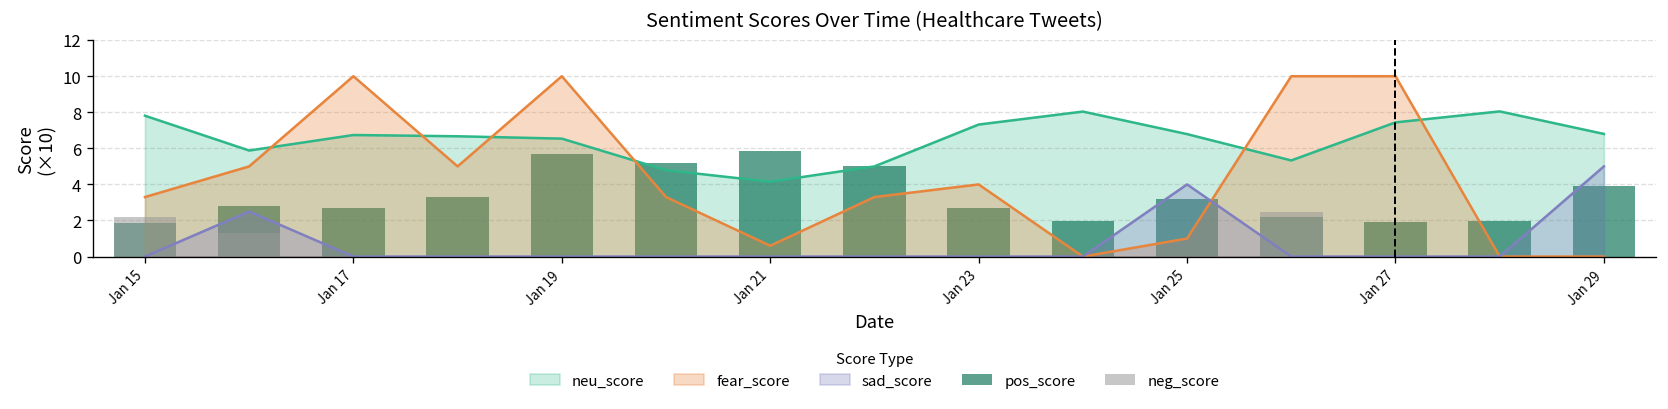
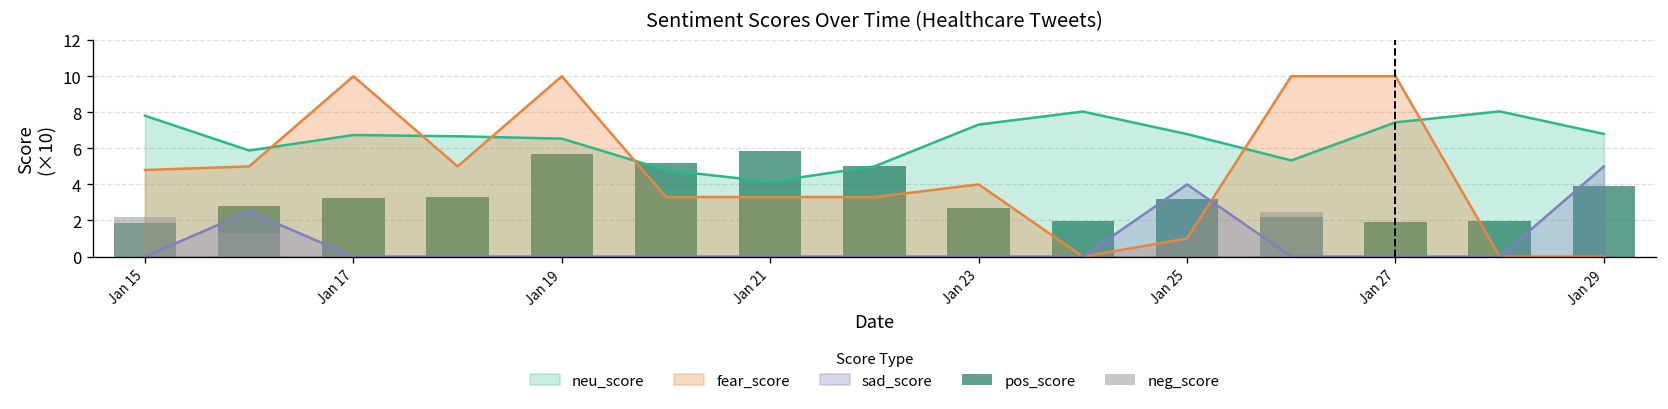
  {
    "pos_score": {
-     "Jan 17": 2.7,
+     "Jan 17": 3.3,
      "Jan 19": 5.7,
      "Jan 21": 5.9,
      "Jan 23": 2.7,
      "Jan 25": 3.2,
      "Jan 27": 1.9,
      "Jan 29": 3.9
    },
    "fear_score": {
-     "Jan 15": 3.3,
+     "Jan 15": 4.8,
      "Jan 17": 10.0,
      "Jan 19": 10.0,
-     "Jan 21": 0.6,
+     "Jan 21": 3.3,
      "Jan 23": 4.0,
      "Jan 25": 1.0,
      "Jan 27": 10.0,
      "Jan 29": 0.0
    }
  }
